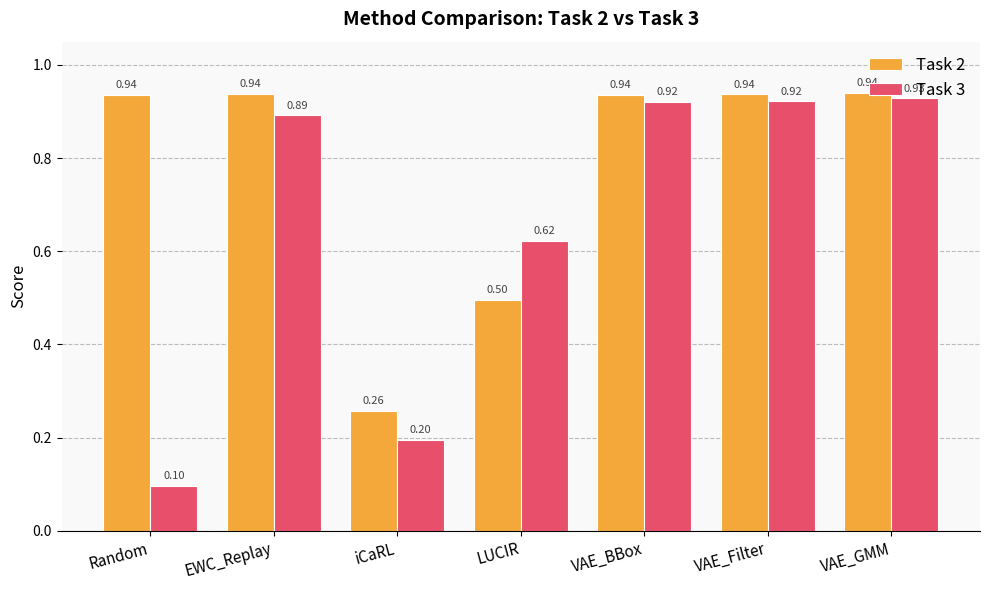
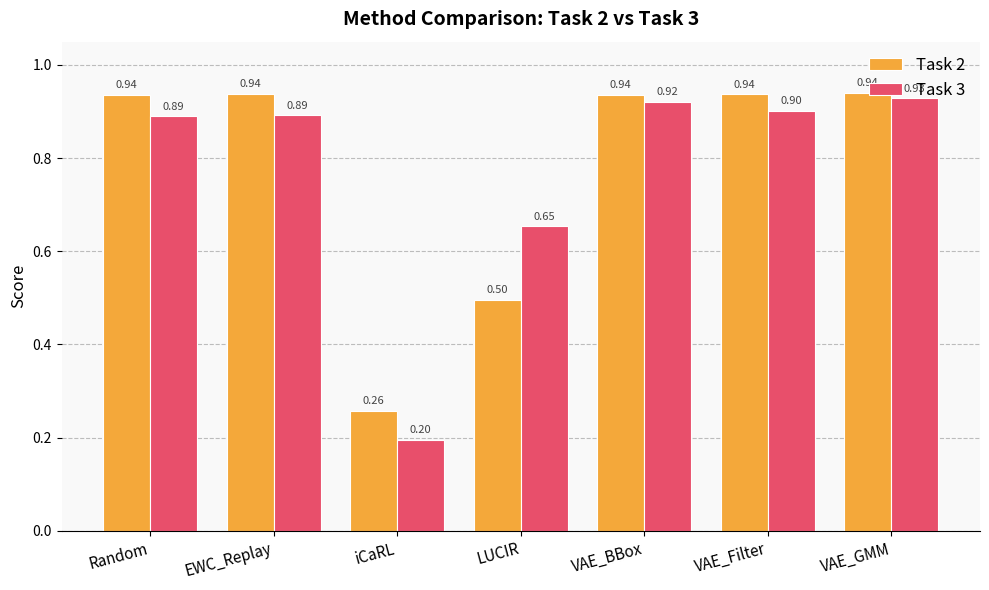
  {
    "Task 2": {
      "Random": 0.94,
      "EWC_Replay": 0.94,
      "iCaRL": 0.26,
      "LUCIR": 0.50,
      "VAE_BBox": 0.94,
      "VAE_Filter": 0.94,
      "VAE_GMM": 0.94
    },
    "Task 3": {
-     "Random": 0.10,
+     "Random": 0.89,
      "EWC_Replay": 0.89,
      "iCaRL": 0.20,
-     "LUCIR": 0.62,
+     "LUCIR": 0.65,
      "VAE_BBox": 0.92,
-     "VAE_Filter": 0.92,
+     "VAE_Filter": 0.90,
      "VAE_GMM": 0.93
    }
  }
